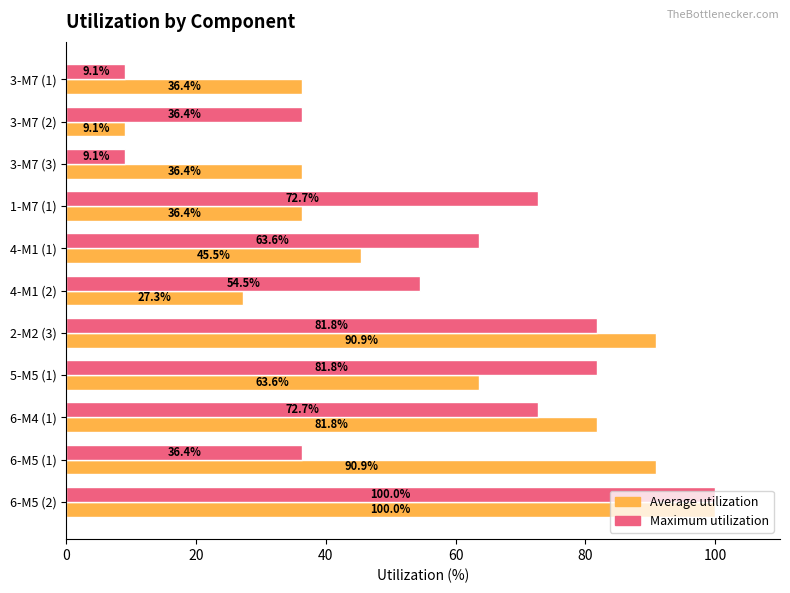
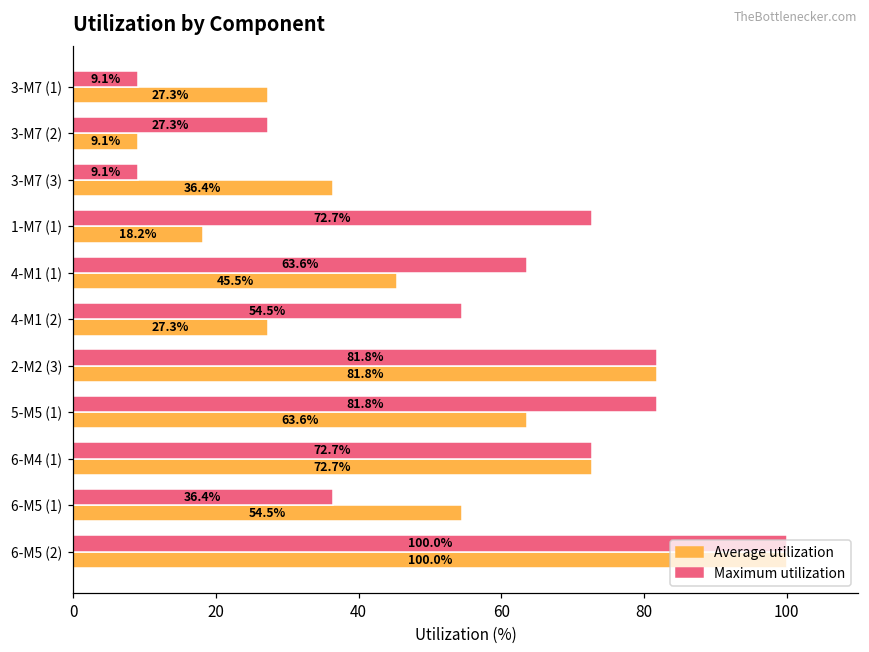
  {
    "Average utilization": {
-     "3-M7 (1)": "36.4%",
+     "3-M7 (1)": "27.3%",
      "3-M7 (2)": "9.1%",
      "3-M7 (3)": "36.4%",
-     "1-M7 (1)": "36.4%",
+     "1-M7 (1)": "18.2%",
      "4-M1 (1)": "45.5%",
      "4-M1 (2)": "27.3%",
-     "2-M2 (3)": "90.9%",
+     "2-M2 (3)": "81.8%",
      "5-M5 (1)": "63.6%",
-     "6-M4 (1)": "81.8%",
-     "6-M5 (1)": "90.9%"
+     "6-M4 (1)": "72.7%",
+     "6-M5 (1)": "54.5%"
    },
    "Maximum utilization": {
      "3-M7 (1)": "9.1%",
-     "3-M7 (2)": "36.4%",
+     "3-M7 (2)": "27.3%",
      "3-M7 (3)": "9.1%",
      "1-M7 (1)": "72.7%",
      "4-M1 (1)": "63.6%",
      "4-M1 (2)": "54.5%",
      "2-M2 (3)": "81.8%",
      "5-M5 (1)": "81.8%",
      "6-M4 (1)": "72.7%",
      "6-M5 (1)": "36.4%"
    }
  }
